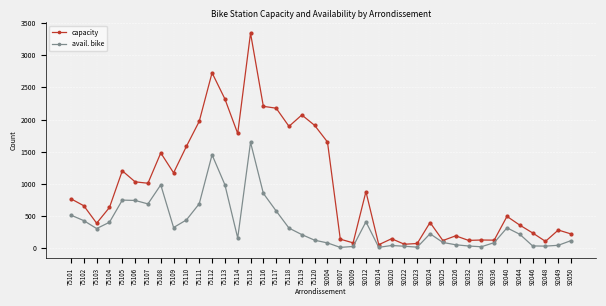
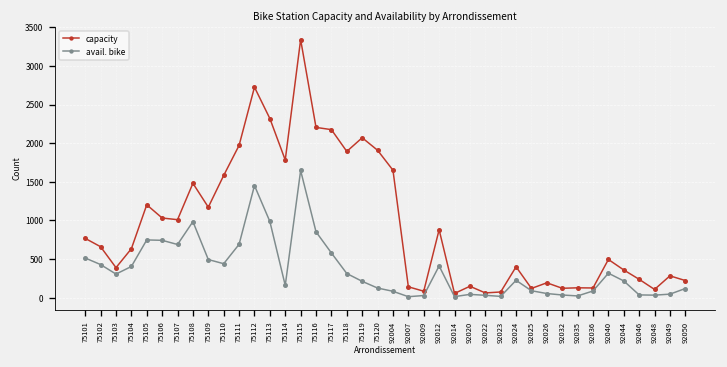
  {
    "capacity": {
      "75101": 800,
      "75102": 700,
      "75103": 400,
      "75104": 600,
      "75105": 1200,
      "75106": 1000,
      "75107": 1000,
      "75108": 1500,
      "75109": 1200,
      "75110": 1600,
      "75111": 2000,
      "75112": 2700,
      "75113": 2300,
      "75114": 1800,
      "75115": 3300,
      "75116": 2200,
      "75117": 2200,
      "75118": 1900,
      "75119": 2100,
      "75120": 1900,
      "92004": 1700,
      "92007": 100,
      "92009": 100,
      "92012": 900,
      "92014": 100,
      "92020": 100,
      "92023": 100,
      "92024": 400,
      "92026": 200,
      "92032": 100,
      "92035": 100,
      "92040": 500,
      "92044": 400,
      "92046": 200,
      "92048": 100,
      "92049": 300,
      "92050": 200
    },
    "avail. bike": {
      "75101": 500,
      "75102": 400,
      "75103": 300,
      "75104": 400,
      "75105": 700,
      "75106": 700,
      "75107": 700,
      "75108": 1000,
-     "75109": 300,
+     "75109": 500,
      "75110": 400,
      "75111": 700,
      "75112": 1500,
      "75113": 1000,
      "75114": 200,
      "75115": 1600,
      "75116": 900,
      "75117": 600,
      "75118": 300,
      "75119": 200,
      "75120": 100,
      "92004": 100,
      "92007": 0,
      "92009": 0,
      "92012": 400,
      "92014": 0,
      "92020": 0,
      "92023": 0,
      "92024": 200,
      "92026": 100,
      "92032": 0,
      "92035": 0,
      "92040": 300,
      "92044": 200,
      "92046": 0,
      "92048": 0,
      "92049": 0,
      "92050": 100
    }
  }
